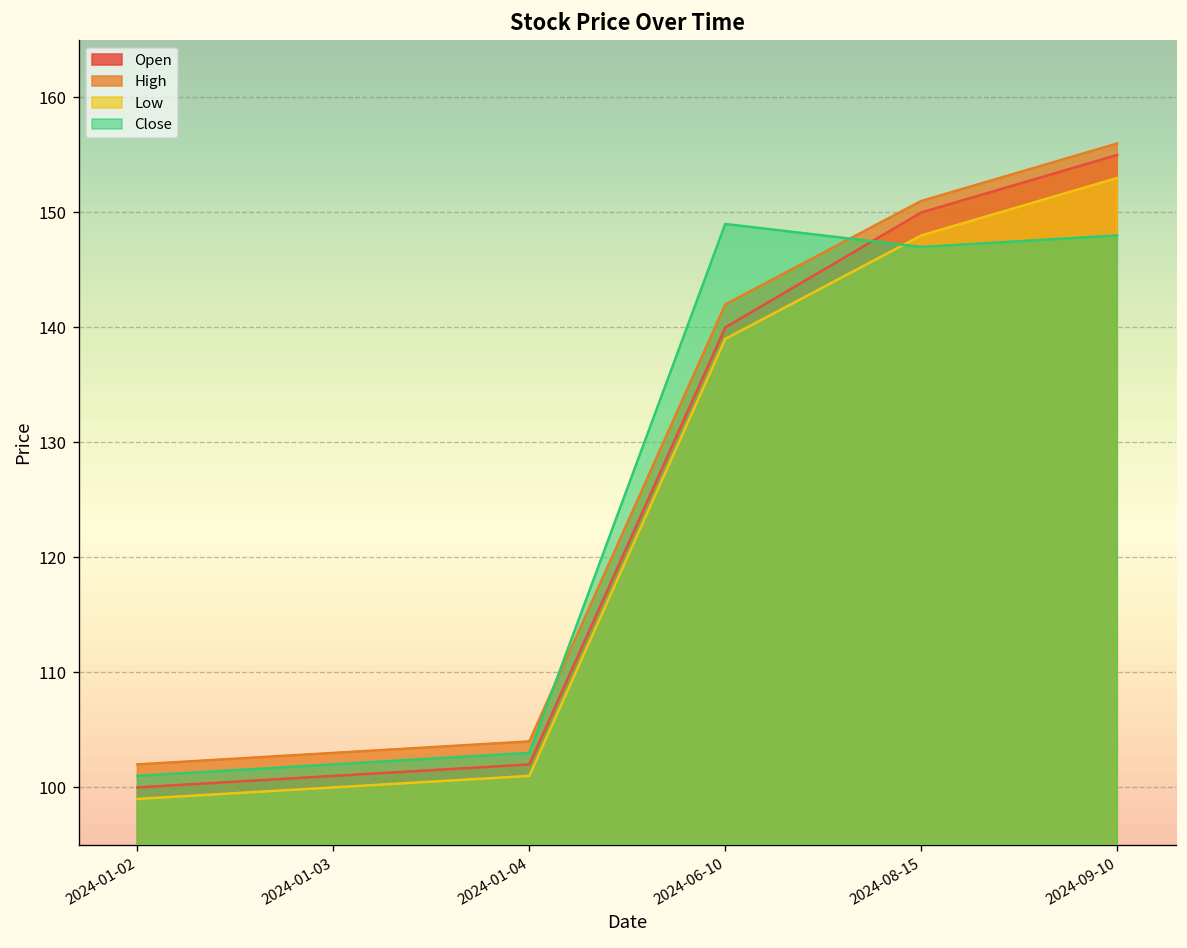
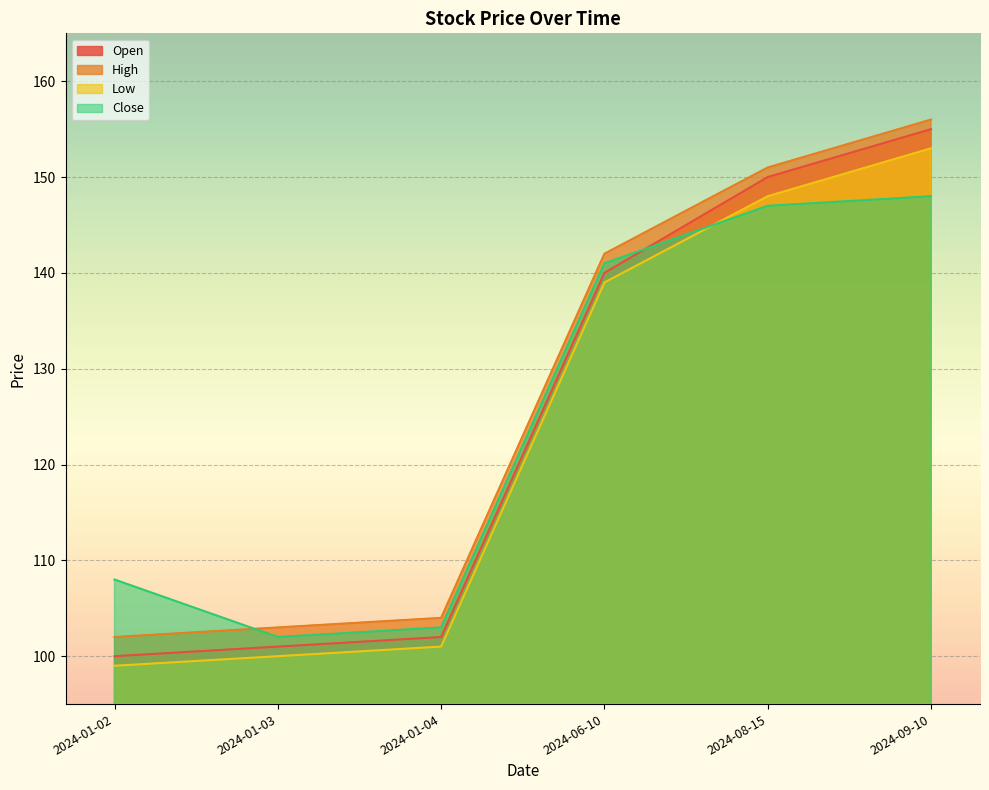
  {
    "Low": {
      "2024-01-02": 99,
      "2024-01-03": 100,
      "2024-01-04": 101,
      "2024-06-10": 139,
      "2024-08-15": 148,
      "2024-09-10": 153
    },
    "Close": {
-     "2024-01-02": 101,
+     "2024-01-02": 108,
      "2024-01-03": 102,
      "2024-01-04": 103,
-     "2024-06-10": 149,
+     "2024-06-10": 141,
      "2024-08-15": 147,
      "2024-09-10": 148
    }
  }
